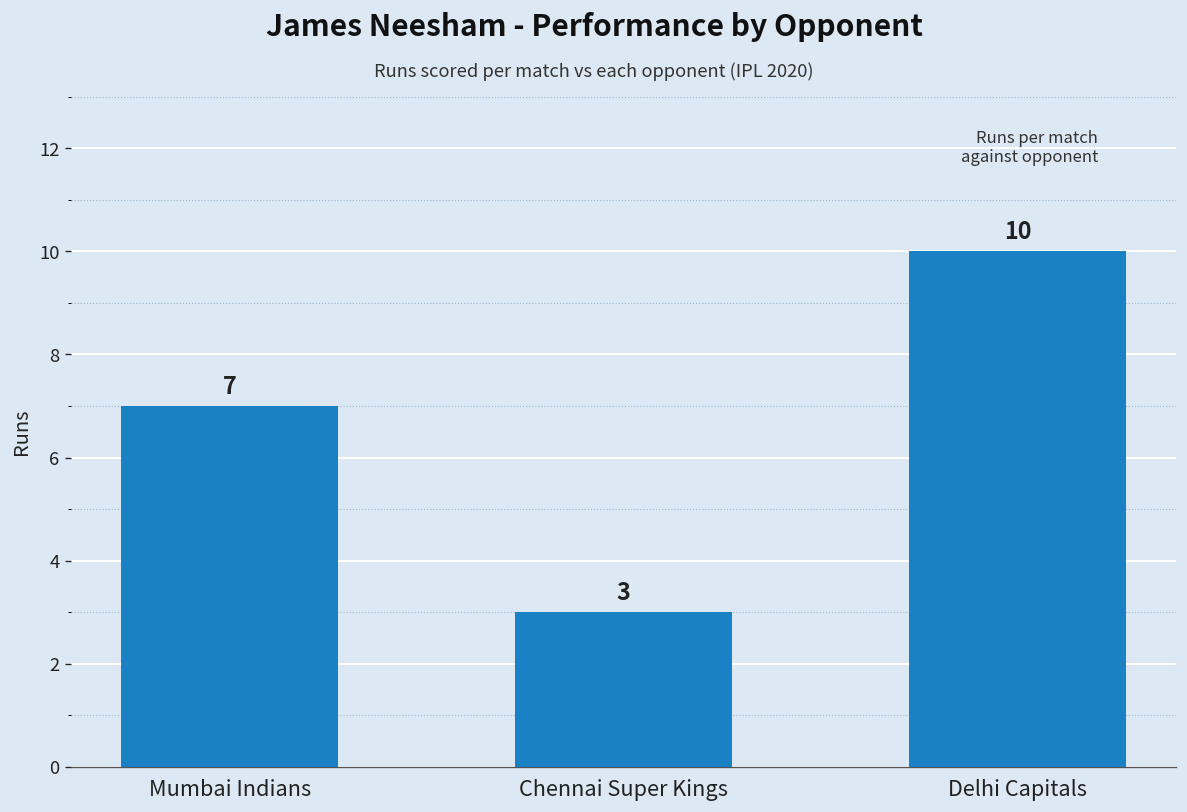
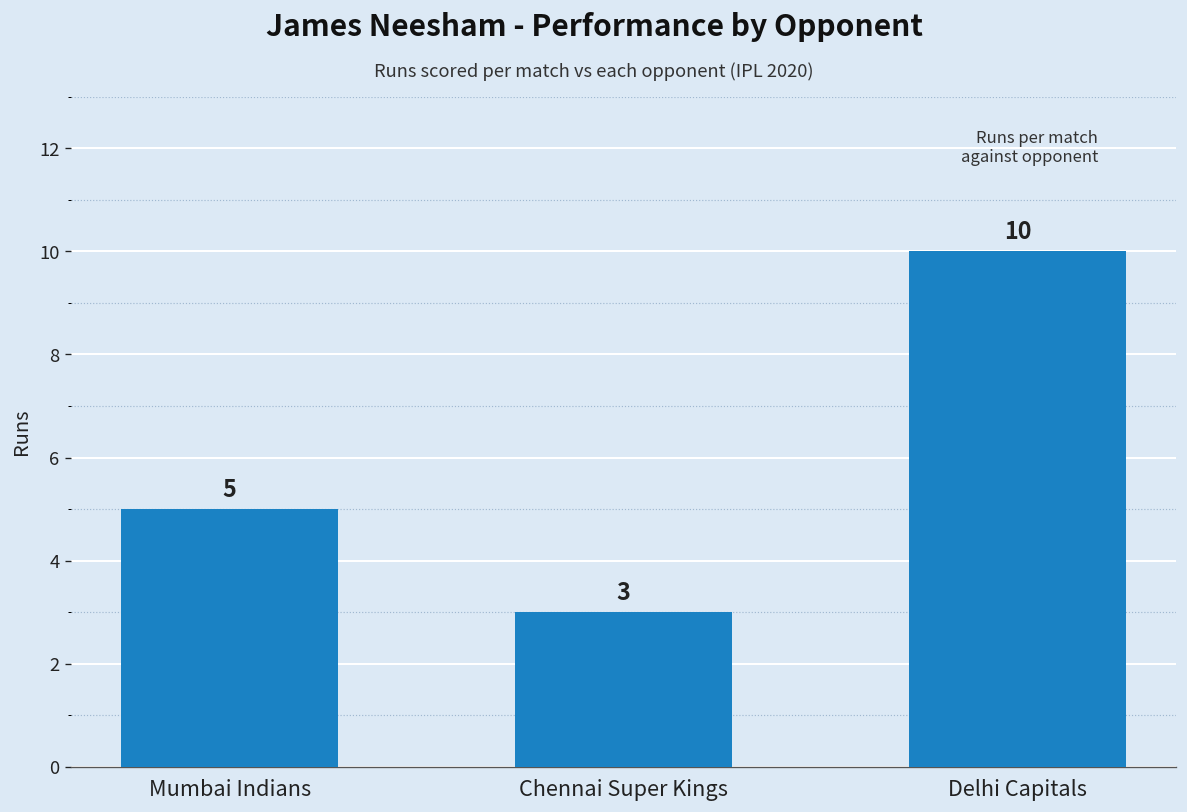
  {
-   "Mumbai Indians": 7,
+   "Mumbai Indians": 5,
    "Chennai Super Kings": 3,
    "Delhi Capitals": 10
  }
